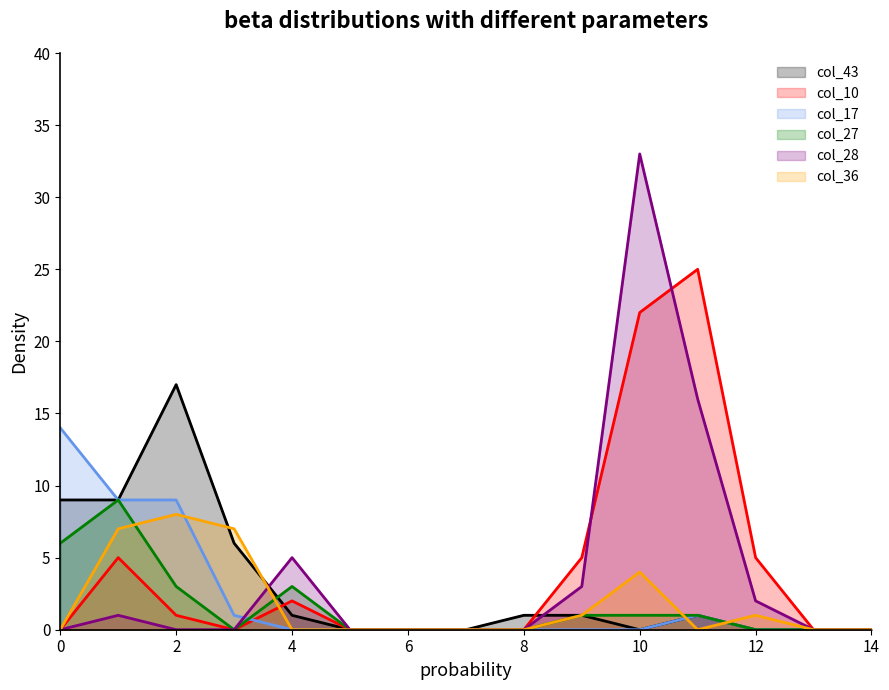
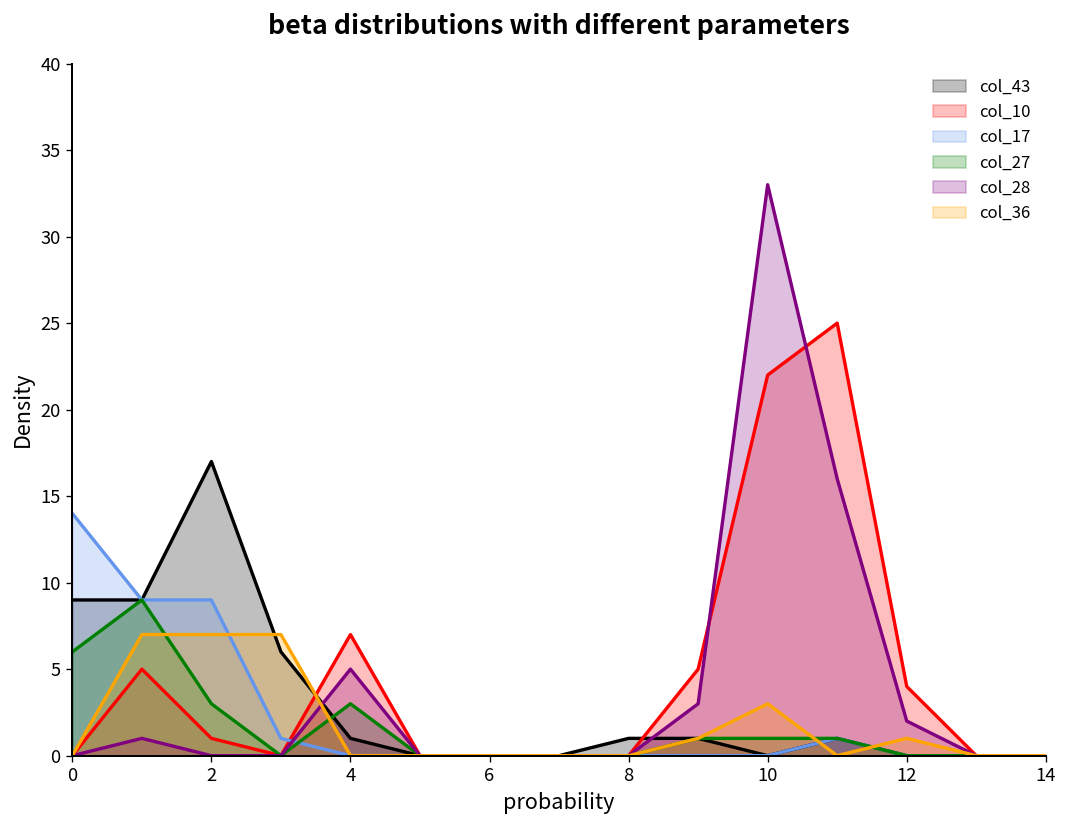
  {
    "col_10": {
      "2": 1,
-     "4": 2,
+     "4": 7,
      "10": 22,
-     "12": 5
+     "12": 4
    },
    "col_17": {
      "0": 14,
      "2": 9
    },
    "col_28": {
      "2": 0,
      "4": 5,
      "10": 33,
      "12": 2
    },
    "col_36": {
-     "2": 8,
-     "10": 4,
+     "2": 7,
+     "10": 3,
      "12": 1
    }
  }
